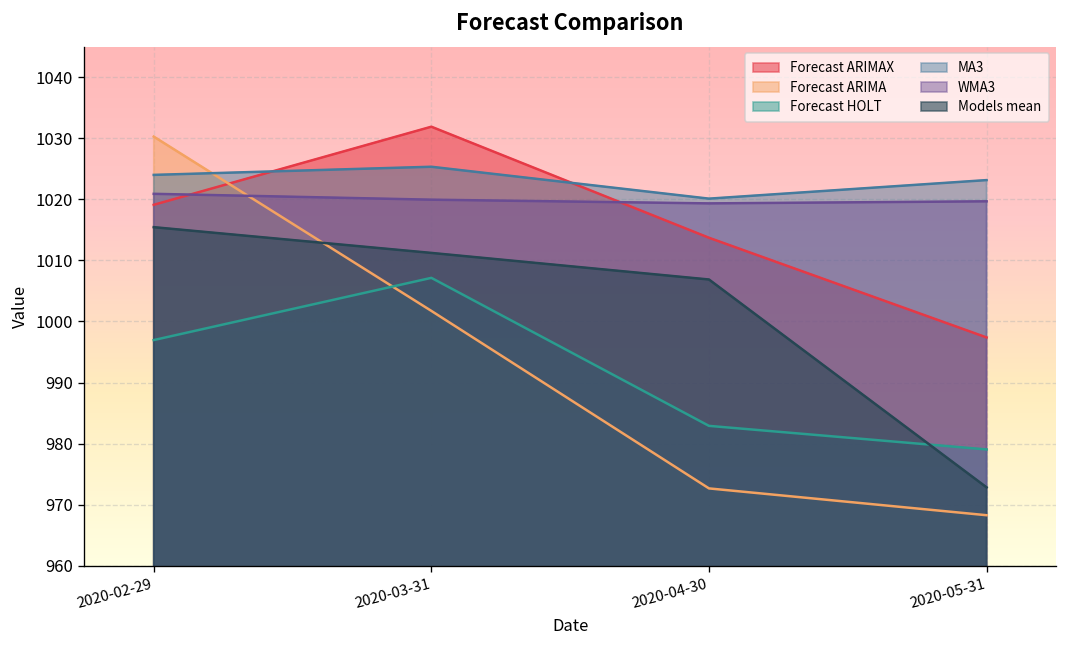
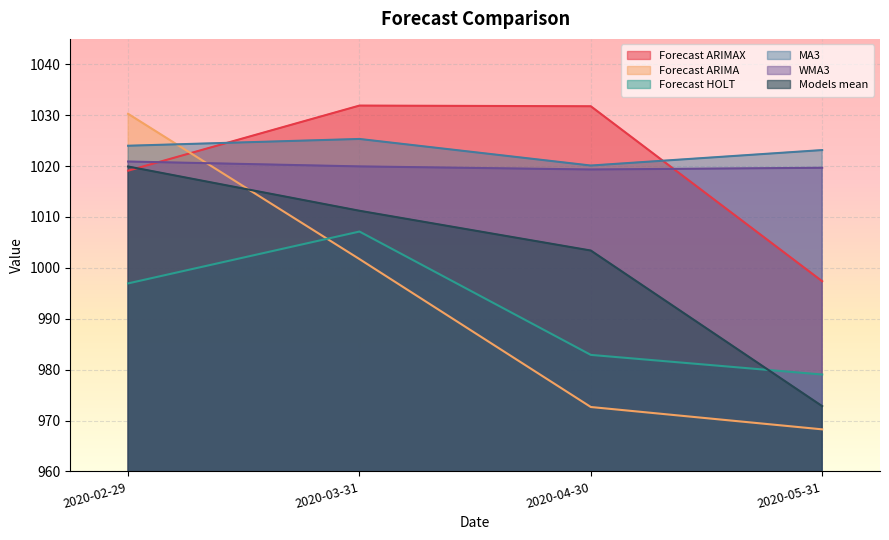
  {
    "Forecast ARIMAX": {
      "2020-02-29": 1019,
      "2020-03-31": 1032,
-     "2020-04-30": 1014,
+     "2020-04-30": 1032,
      "2020-05-31": 997
    },
    "Forecast ARIMA": {
      "2020-02-29": 1030,
      "2020-03-31": 1002,
      "2020-04-30": 973,
      "2020-05-31": 968
    },
    "Models mean": {
-     "2020-02-29": 1015,
+     "2020-02-29": 1020,
      "2020-03-31": 1011,
-     "2020-04-30": 1007,
+     "2020-04-30": 1003,
      "2020-05-31": 973
    }
  }
